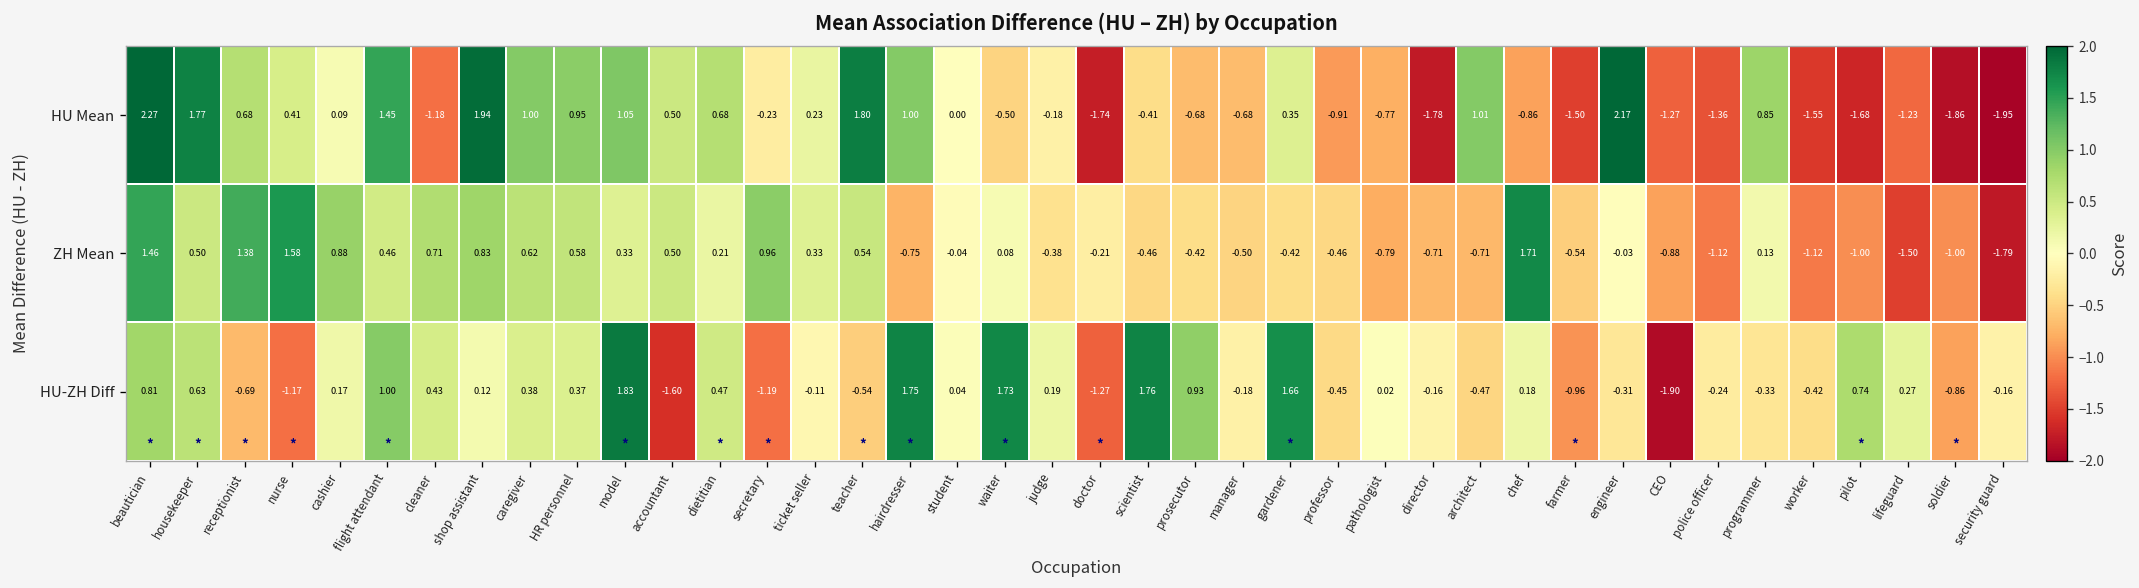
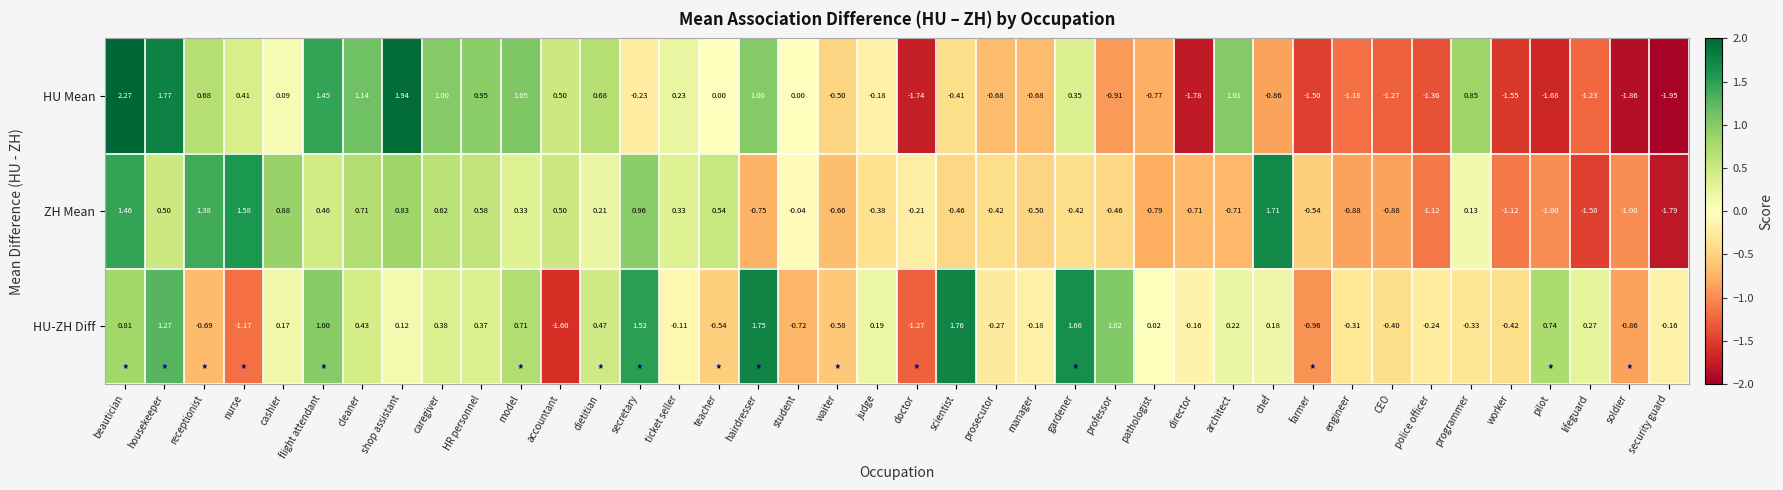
  {
    "HU Mean": {
      "beautician": 2.27,
      "housekeeper": 1.77,
      "receptionist": 0.68,
      "nurse": 0.41,
      "cashier": 0.09,
      "flight attendant": 1.45,
-     "cleaner": -1.18,
+     "cleaner": 1.14,
      "shop assistant": 1.94,
      "caregiver": 1.00,
      "HR personnel": 0.95,
      "model": 1.05,
      "accountant": 0.50,
      "dietitian": 0.68,
      "secretary": -0.23,
      "ticket seller": 0.23,
-     "teacher": 1.80,
+     "teacher": 0.00,
      "hairdresser": 1.00,
      "student": 0.00,
      "waiter": -0.50,
      "judge": -0.18,
      "doctor": -1.74,
      "scientist": -0.41,
      "prosecutor": -0.68,
      "manager": -0.68,
      "gardener": 0.35,
      "professor": -0.91,
      "pathologist": -0.77,
      "director": -1.78,
      "architect": 1.01,
      "chef": -0.86,
      "farmer": -1.50,
-     "engineer": 2.17,
+     "engineer": -1.18,
      "CEO": -1.27,
      "police officer": -1.36,
      "programmer": 0.85,
      "worker": -1.55,
      "pilot": -1.68,
      "lifeguard": -1.23,
      "soldier": -1.86,
      "security guard": -1.95
    },
    "ZH Mean": {
      "beautician": 1.46,
      "housekeeper": 0.50,
      "receptionist": 1.38,
      "nurse": 1.58,
      "cashier": 0.88,
      "flight attendant": 0.46,
      "cleaner": 0.71,
      "shop assistant": 0.83,
      "caregiver": 0.62,
      "HR personnel": 0.58,
      "model": 0.33,
      "accountant": 0.50,
      "dietitian": 0.21,
      "secretary": 0.96,
      "ticket seller": 0.33,
      "teacher": 0.54,
      "hairdresser": -0.75,
      "student": -0.04,
-     "waiter": 0.08,
+     "waiter": -0.66,
      "judge": -0.38,
      "doctor": -0.21,
      "scientist": -0.46,
      "prosecutor": -0.42,
      "manager": -0.50,
      "gardener": -0.42,
      "professor": -0.46,
      "pathologist": -0.79,
      "director": -0.71,
      "architect": -0.71,
      "chef": 1.71,
      "farmer": -0.54,
-     "engineer": -0.03,
+     "engineer": -0.88,
      "CEO": -0.88,
      "police officer": -1.12,
      "programmer": 0.13,
      "worker": -1.12,
      "pilot": -1.00,
      "lifeguard": -1.50,
      "soldier": -1.00,
      "security guard": -1.79
    },
    "HU-ZH Diff": {
-     "housekeeper": 0.63,
+     "housekeeper": 1.27,
      "cashier": 0.17,
      "cleaner": 0.43,
      "shop assistant": 0.12,
      "caregiver": 0.38,
      "HR personnel": 0.37,
-     "model": 1.83,
+     "model": 0.71,
      "accountant": -1.60,
-     "secretary": -1.19,
+     "secretary": 1.52,
      "ticket seller": -0.11,
-     "student": 0.04,
-     "waiter": 1.73,
+     "student": -0.72,
+     "waiter": -0.58,
      "judge": 0.19,
      "scientist": 1.76,
-     "prosecutor": 0.93,
+     "prosecutor": -0.27,
      "manager": -0.18,
-     "professor": -0.45,
+     "professor": 1.02,
      "pathologist": 0.02,
      "director": -0.16,
-     "architect": -0.47,
+     "architect": 0.22,
      "chef": 0.18,
      "engineer": -0.31,
-     "CEO": -1.90,
+     "CEO": -0.40,
      "police officer": -0.24,
      "programmer": -0.33,
      "worker": -0.42,
      "lifeguard": 0.27,
      "security guard": -0.16
    }
  }
